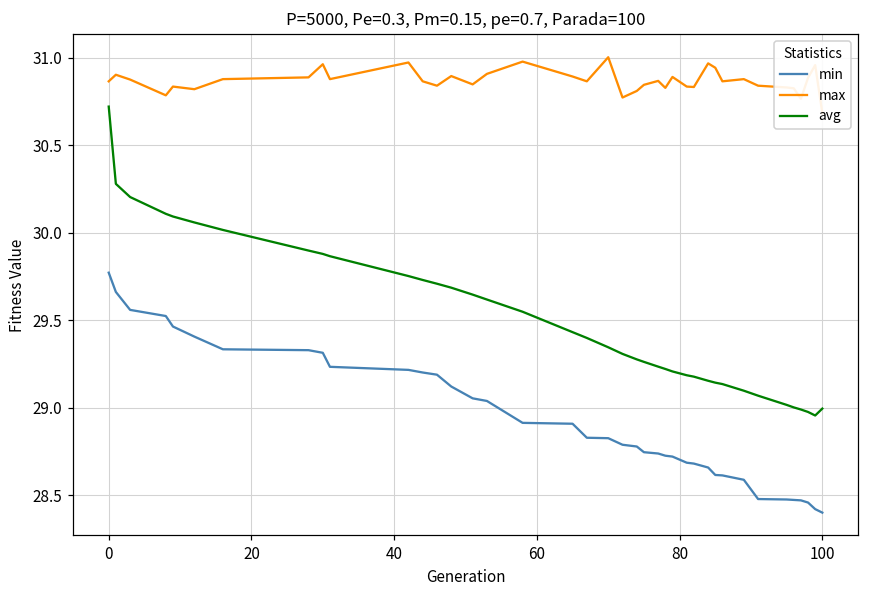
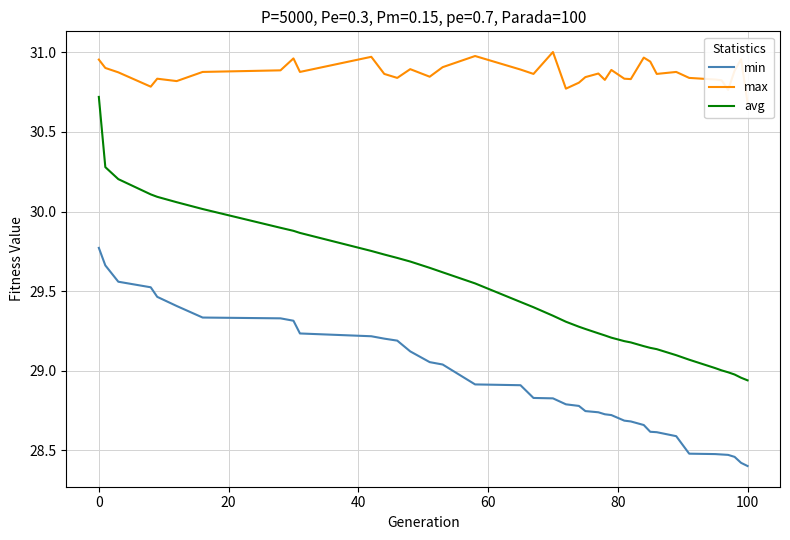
  {
    "min": {
      "0": 29.77,
      "100": 28.40
    },
    "max": {
-     "0": 30.86
+     "0": 30.95
    },
    "avg": {
      "0": 30.72,
-     "100": 29.00
+     "100": 28.94
    }
  }
